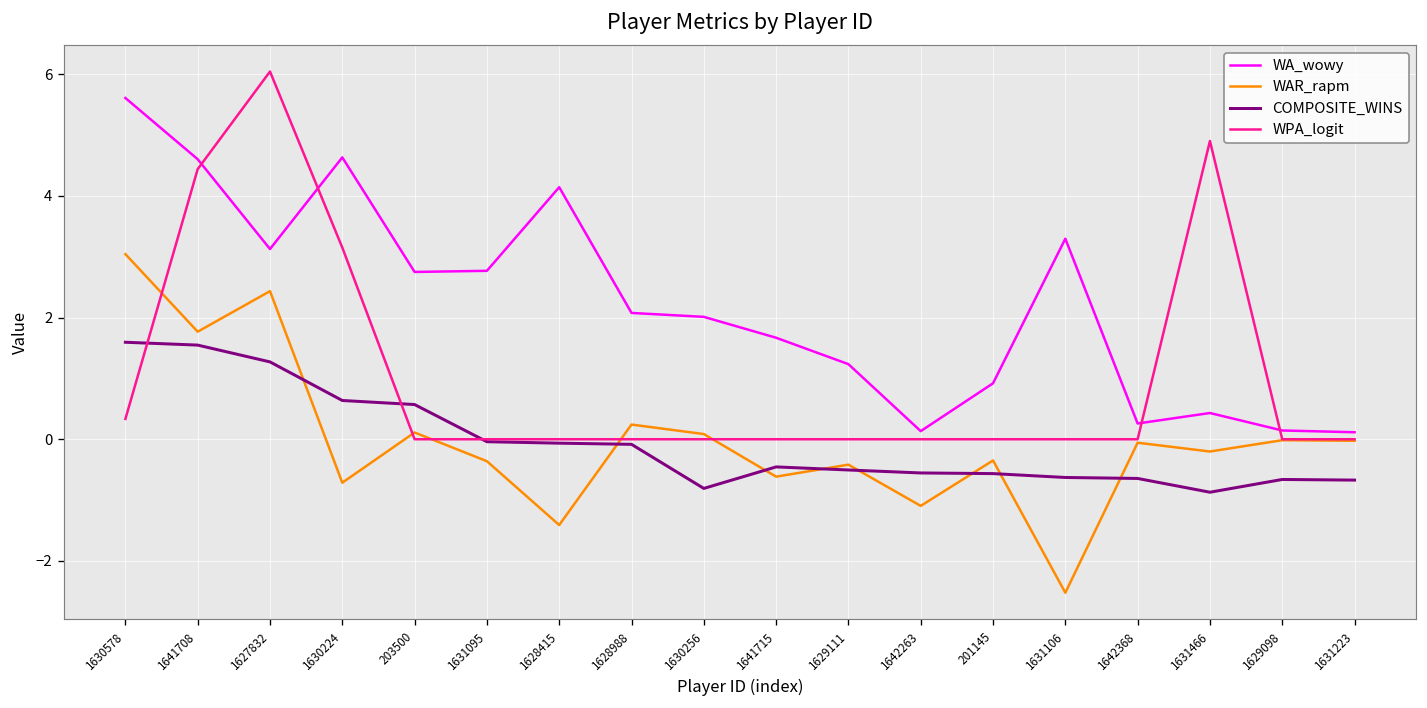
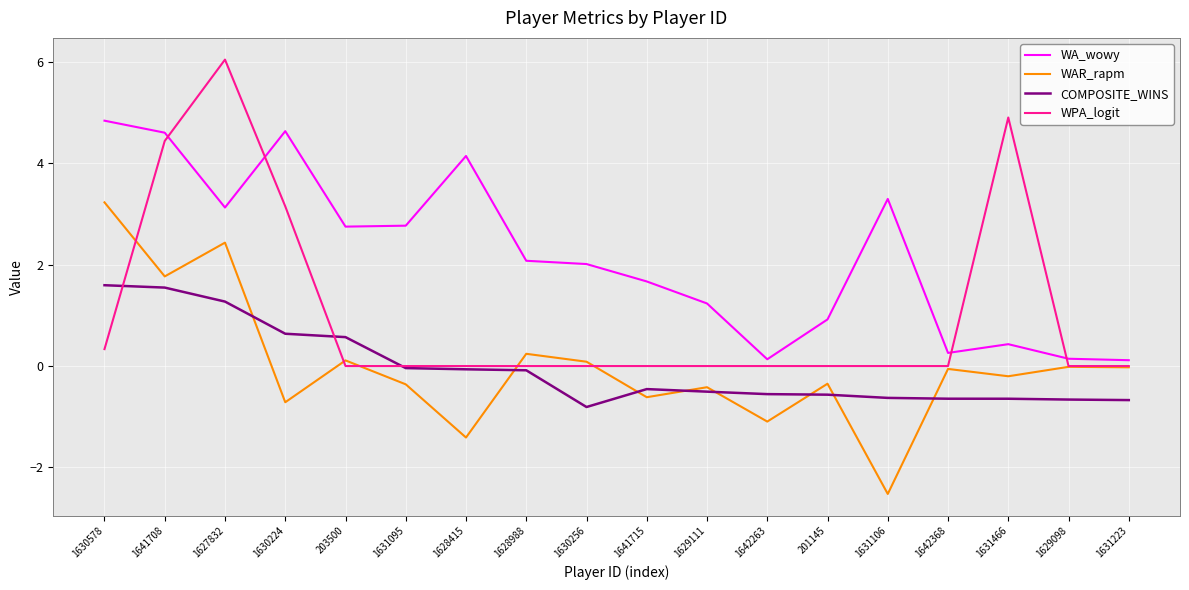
  {
    "WA_wowy": {
-     "1630578": 5.6,
+     "1630578": 4.8,
      "1641708": 4.6,
      "1627832": 3.1,
      "1630224": 4.6,
      "203500": 2.7,
      "1631095": 2.8,
      "1628415": 4.1,
      "1628988": 2.1,
      "1630256": 2.0,
      "1641715": 1.7,
      "1629111": 1.2,
      "1642263": 0.1,
      "201145": 0.9,
      "1631106": 3.3,
      "1642368": 0.3,
      "1631466": 0.4,
      "1629098": 0.1,
      "1631223": 0.1
    },
    "WAR_rapm": {
-     "1630578": 3.0,
+     "1630578": 3.2,
      "1641708": 1.8,
      "1627832": 2.4,
      "1630224": -0.7,
      "203500": 0.1,
      "1631095": -0.4,
      "1628415": -1.4,
      "1628988": 0.2,
      "1630256": 0.1,
      "1641715": -0.6,
      "1629111": -0.4,
      "1642263": -1.1,
      "201145": -0.3,
      "1631106": -2.5,
      "1642368": -0.1,
      "1631466": -0.2
    },
    "COMPOSITE_WINS": {
      "1630578": 1.6,
      "1641708": 1.5,
      "1627832": 1.3,
      "1630224": 0.6,
      "203500": 0.6,
      "1628415": -0.1,
      "1628988": -0.1,
      "1630256": -0.8,
      "1641715": -0.5,
      "1629111": -0.5,
      "1642263": -0.6,
      "201145": -0.6,
      "1631106": -0.6,
      "1642368": -0.6,
-     "1631466": -0.9,
+     "1631466": -0.6,
      "1629098": -0.7,
      "1631223": -0.7
    },
    "WPA_logit": {
      "1630578": 0.3,
      "1641708": 4.4,
      "1627832": 6.0,
      "1630224": 3.1,
      "203500": 0.0,
      "1628415": 0.0,
      "1628988": 0.0,
      "1630256": 0.0,
      "1641715": 0.0,
      "1629111": 0.0,
      "1642263": 0.0,
      "201145": 0.0,
      "1631106": 0.0,
      "1642368": 0.0,
      "1631466": 4.9
    }
  }
